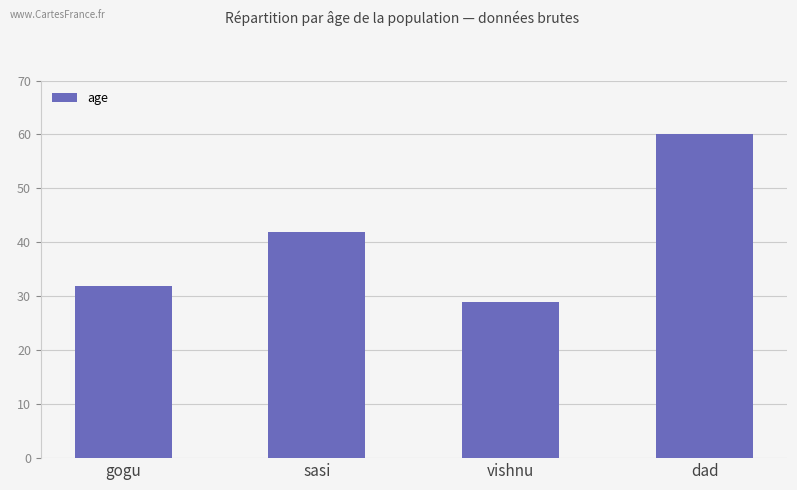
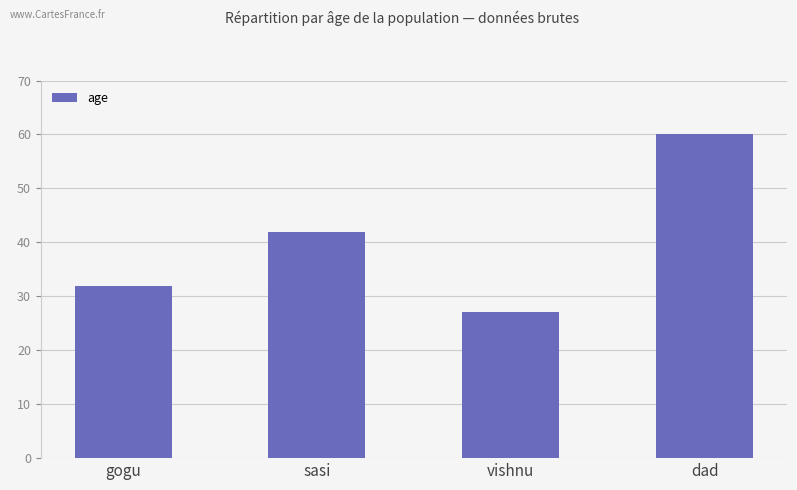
  {
    "gogu": 32,
    "sasi": 42,
-   "vishnu": 29,
+   "vishnu": 27,
    "dad": 60
  }
